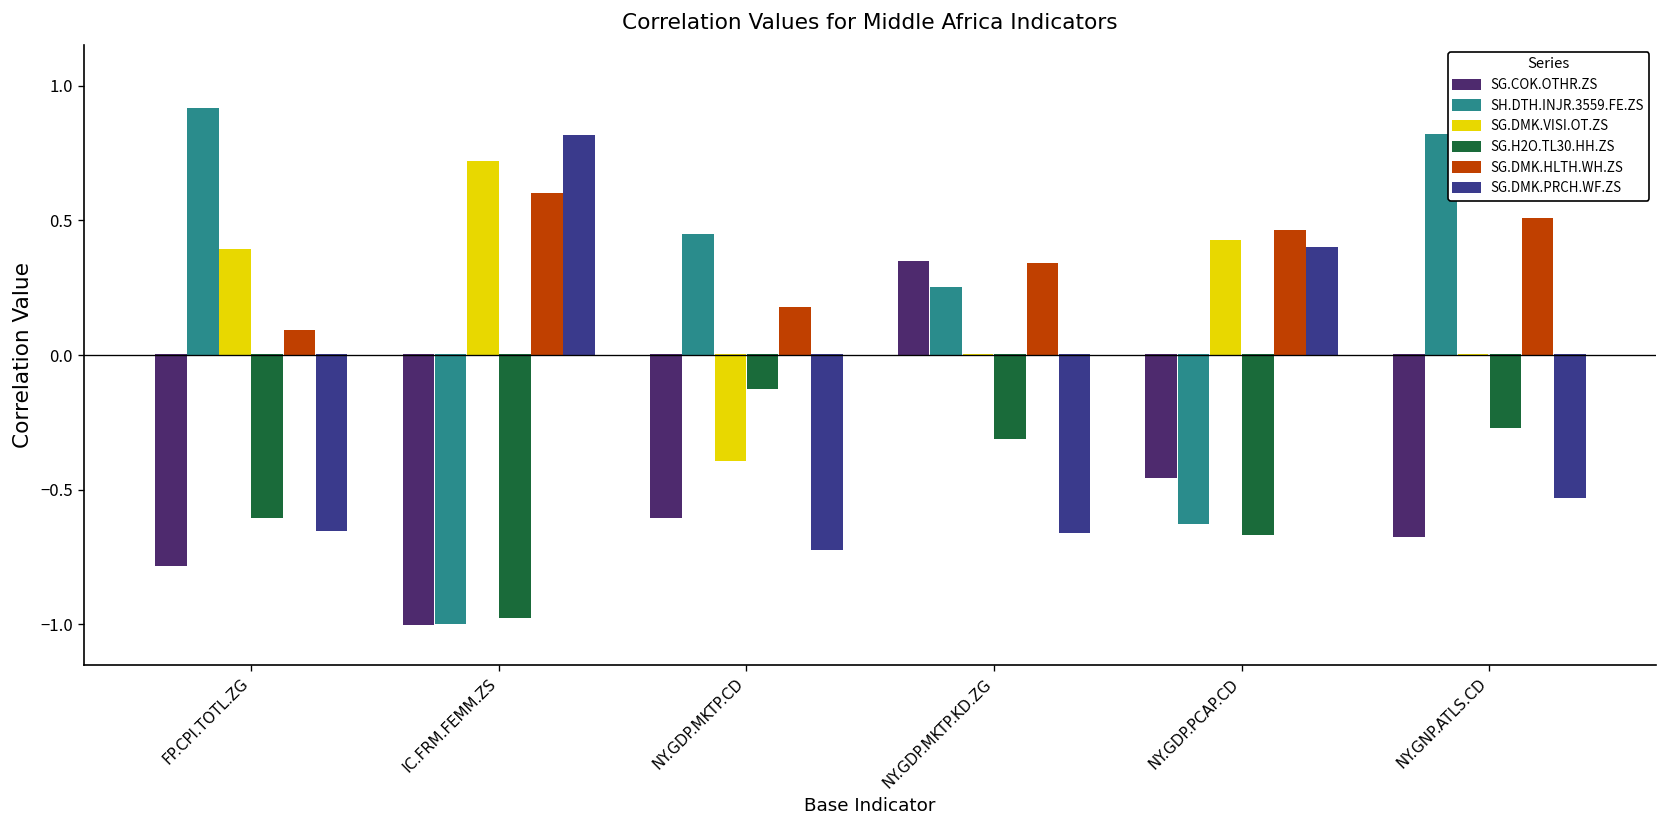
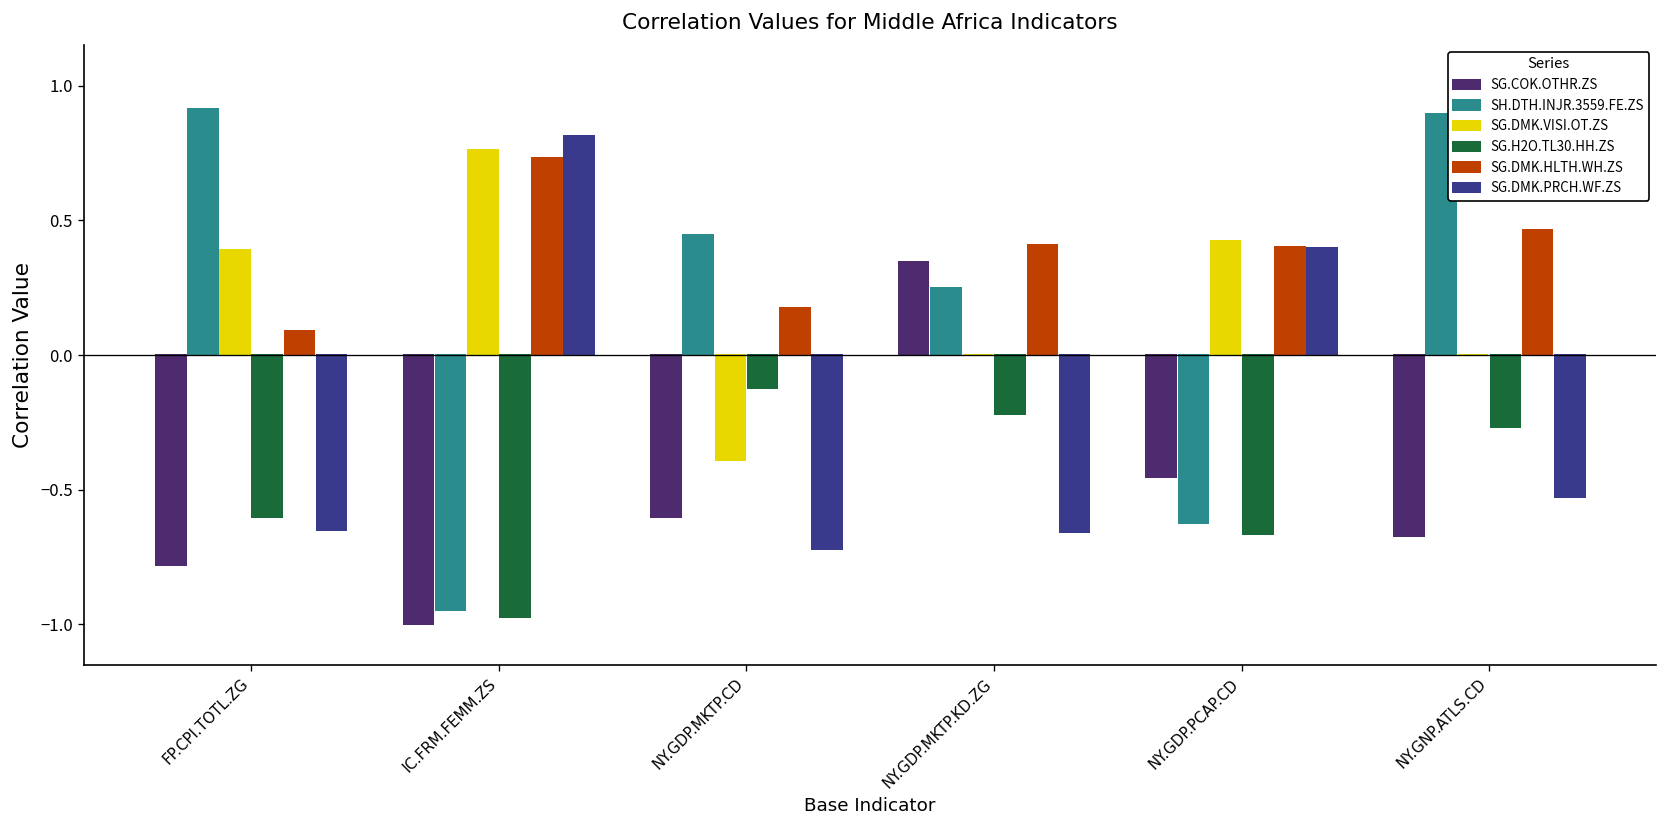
  {
    "SH.DTH.INJR.3559.FE.ZS": {
      "FP.CPI.TOTL.ZG": 0.91,
-     "IC.FRM.FEMM.ZS": -0.99,
+     "IC.FRM.FEMM.ZS": -0.95,
      "NY.GDP.MKTP.CD": 0.45,
      "NY.GDP.MKTP.KD.ZG": 0.25,
      "NY.GDP.PCAP.CD": -0.62,
-     "NY.GNP.ATLS.CD": 0.82
+     "NY.GNP.ATLS.CD": 0.90
    },
    "SG.DMK.VISI.OT.ZS": {
      "FP.CPI.TOTL.ZG": 0.39,
-     "IC.FRM.FEMM.ZS": 0.72,
+     "IC.FRM.FEMM.ZS": 0.76,
      "NY.GDP.MKTP.CD": -0.39,
      "NY.GDP.MKTP.KD.ZG": 0.00,
      "NY.GDP.PCAP.CD": 0.42,
      "NY.GNP.ATLS.CD": 0.00
    },
    "SG.H2O.TL30.HH.ZS": {
      "FP.CPI.TOTL.ZG": -0.60,
      "IC.FRM.FEMM.ZS": -0.97,
      "NY.GDP.MKTP.CD": -0.12,
-     "NY.GDP.MKTP.KD.ZG": -0.31,
+     "NY.GDP.MKTP.KD.ZG": -0.22,
      "NY.GDP.PCAP.CD": -0.66,
      "NY.GNP.ATLS.CD": -0.27
    },
    "SG.DMK.HLTH.WH.ZS": {
      "FP.CPI.TOTL.ZG": 0.09,
-     "IC.FRM.FEMM.ZS": 0.60,
+     "IC.FRM.FEMM.ZS": 0.73,
      "NY.GDP.MKTP.CD": 0.18,
-     "NY.GDP.MKTP.KD.ZG": 0.34,
-     "NY.GDP.PCAP.CD": 0.46,
-     "NY.GNP.ATLS.CD": 0.51
+     "NY.GDP.MKTP.KD.ZG": 0.41,
+     "NY.GDP.PCAP.CD": 0.40,
+     "NY.GNP.ATLS.CD": 0.47
    }
  }
